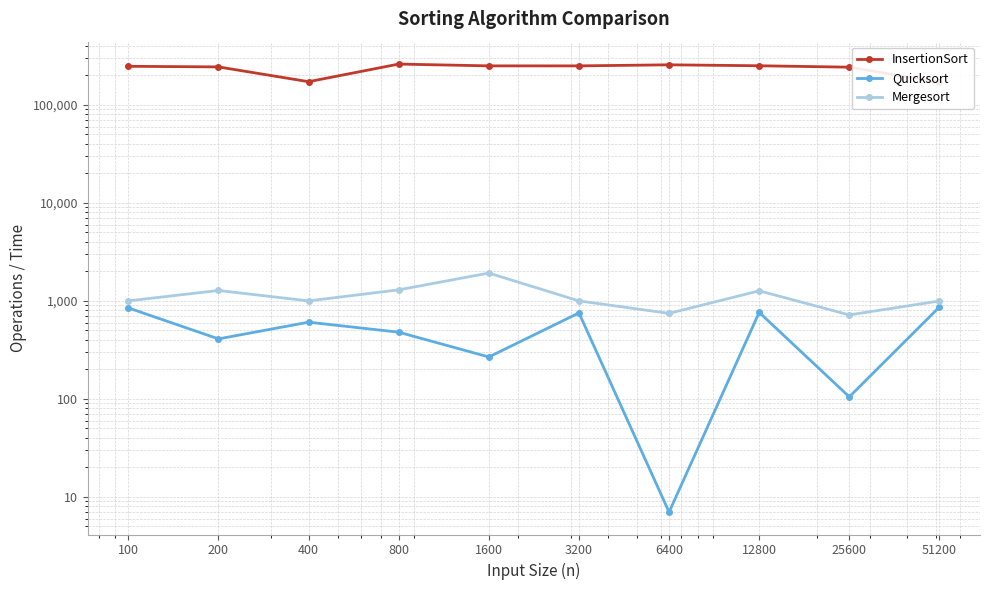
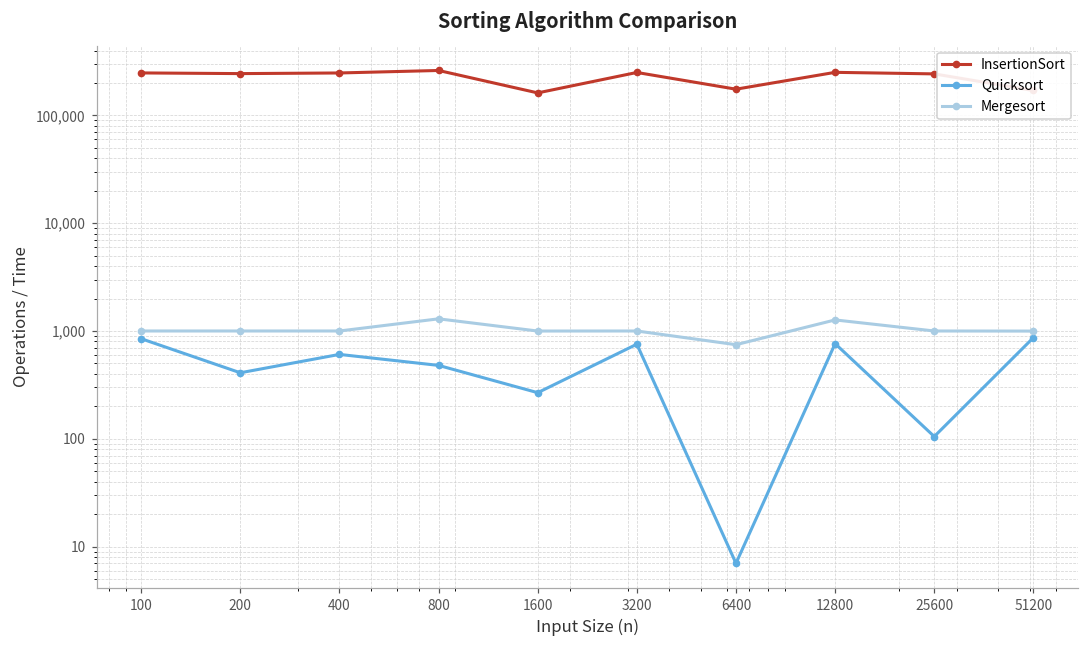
  {
    "InsertionSort": {
      "100": "250,000",
      "200": "240,000",
-     "400": "170,000",
+     "400": "250,000",
      "800": "260,000",
-     "1600": "250,000",
+     "1600": "160,000",
      "3200": "250,000",
-     "6400": "260,000",
+     "6400": "180,000",
      "12800": "250,000",
      "25600": "240,000"
    },
    "Quicksort": {
      "100": "800",
      "200": "410",
      "400": "600",
      "800": "500",
      "1600": "270",
      "3200": "800",
      "6400": "7",
      "12800": "800",
      "25600": "110",
      "51200": "900"
    },
    "Mergesort": {
      "100": "1,000",
-     "200": "1,300",
+     "200": "1,000",
      "400": "1,000",
      "800": "1,300",
-     "1600": "1,900",
+     "1600": "1,000",
      "3200": "1,000",
      "6400": "700",
      "12800": "1,300",
-     "25600": "700",
+     "25600": "1,000",
      "51200": "1,000"
    }
  }
